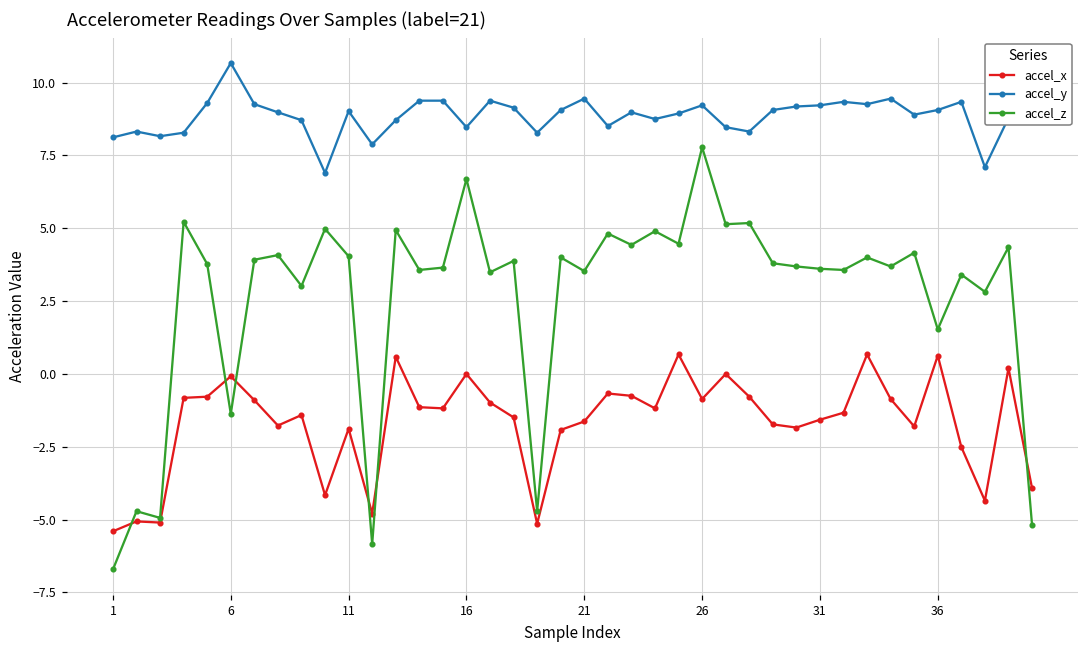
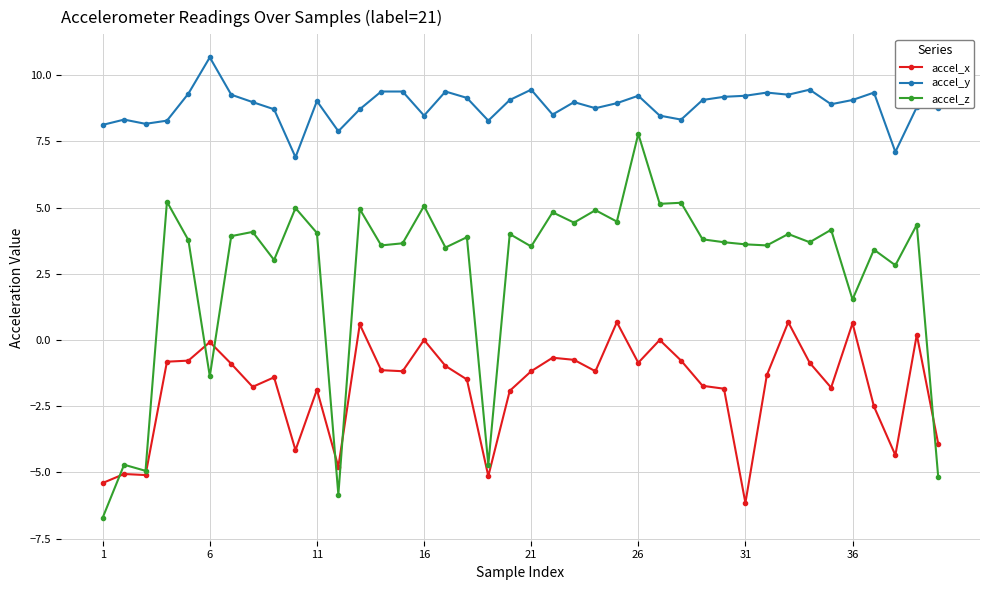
  {
    "accel_x": {
      "1": -5.4,
      "6": -0.1,
      "11": -1.9,
      "16": 0.0,
-     "21": -1.6,
+     "21": -1.2,
      "26": -0.9,
-     "31": -1.6,
+     "31": -6.2,
      "36": 0.6
    },
    "accel_y": {
      "1": 8.1,
      "6": 10.7,
      "11": 9.0,
      "16": 8.5,
      "21": 9.5,
      "26": 9.2,
      "31": 9.2,
      "36": 9.1
    },
    "accel_z": {
      "1": -6.7,
      "6": -1.4,
      "11": 4.0,
-     "16": 6.7,
+     "16": 5.1,
      "21": 3.5,
      "26": 7.8,
      "31": 3.6,
      "36": 1.5
    }
  }
